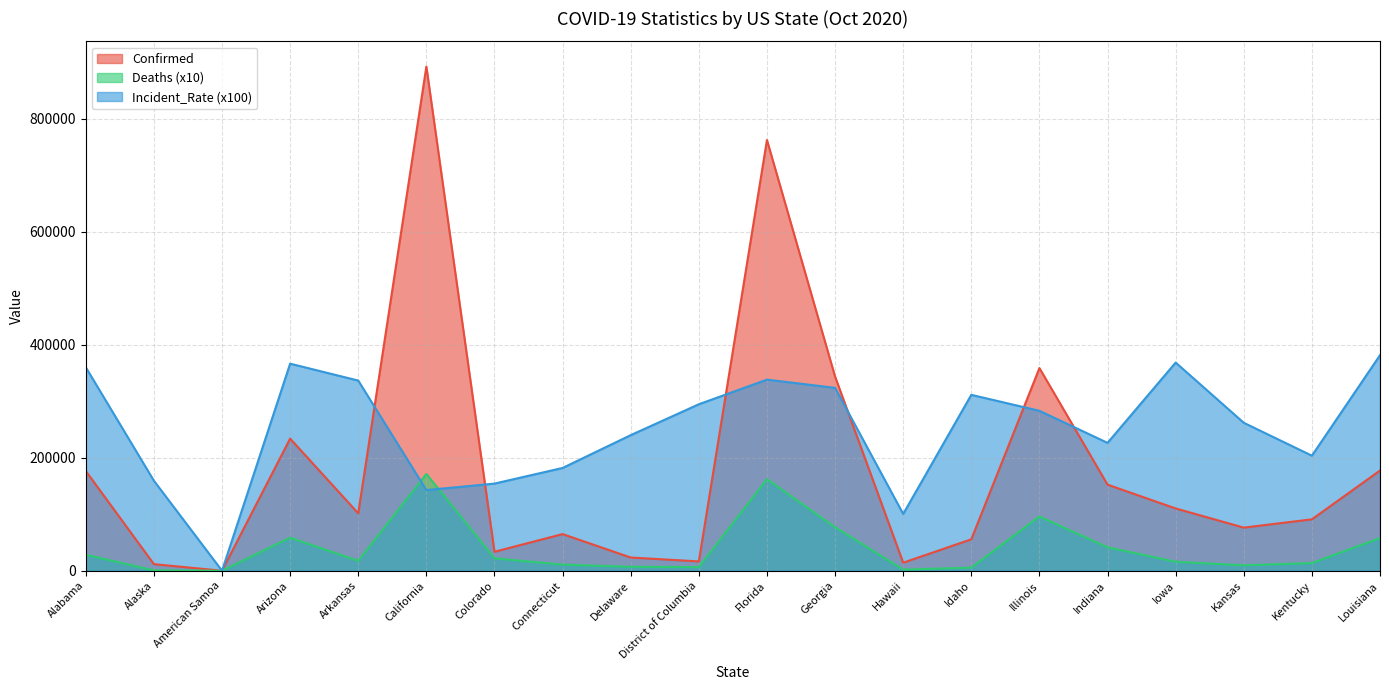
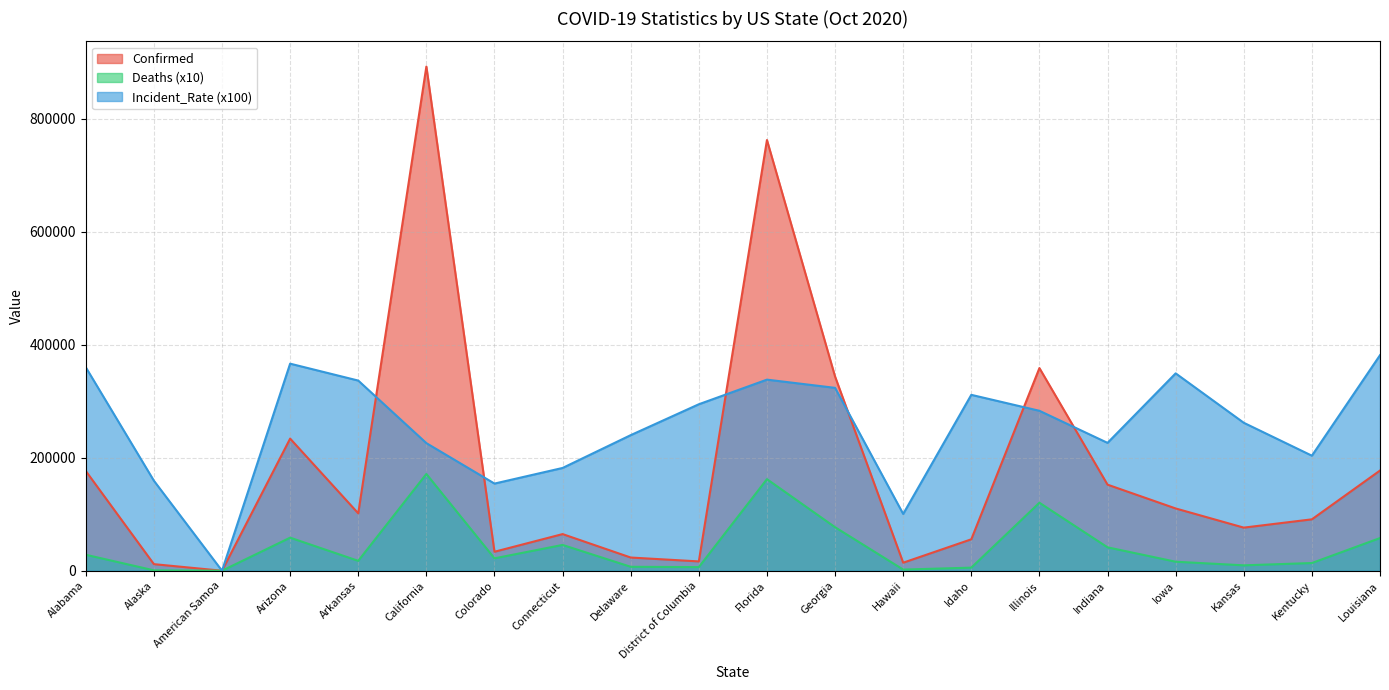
  {
    "Confirmed": {
      "Alabama": 180000,
      "Alaska": 10000,
      "Arizona": 230000,
      "Arkansas": 100000,
      "California": 890000,
      "Colorado": 30000,
      "Connecticut": 60000,
      "Delaware": 20000,
      "District of Columbia": 20000,
      "Florida": 760000,
      "Georgia": 340000,
      "Hawaii": 10000,
      "Idaho": 60000,
      "Illinois": 360000,
      "Indiana": 150000,
      "Iowa": 110000,
      "Kansas": 80000,
      "Kentucky": 90000,
      "Louisiana": 180000
    },
    "Deaths (x10)": {
      "Alabama": 30000,
      "Alaska": 0,
      "Arizona": 60000,
      "Arkansas": 20000,
      "California": 170000,
      "Colorado": 20000,
-     "Connecticut": 10000,
+     "Connecticut": 50000,
      "Delaware": 10000,
      "District of Columbia": 10000,
      "Florida": 160000,
      "Georgia": 80000,
      "Hawaii": 0,
      "Idaho": 10000,
-     "Illinois": 100000,
+     "Illinois": 120000,
      "Indiana": 40000,
      "Iowa": 20000,
      "Kansas": 10000,
      "Kentucky": 10000,
      "Louisiana": 60000
    },
    "Incident_Rate (x100)": {
      "Alabama": 360000,
      "Alaska": 160000,
      "Arizona": 370000,
      "Arkansas": 340000,
-     "California": 140000,
+     "California": 230000,
      "Colorado": 150000,
      "Connecticut": 180000,
      "Delaware": 240000,
      "District of Columbia": 290000,
      "Florida": 340000,
      "Georgia": 320000,
      "Hawaii": 100000,
      "Idaho": 310000,
      "Illinois": 280000,
      "Indiana": 230000,
-     "Iowa": 370000,
+     "Iowa": 350000,
      "Kansas": 260000,
      "Kentucky": 200000,
      "Louisiana": 380000
    }
  }
